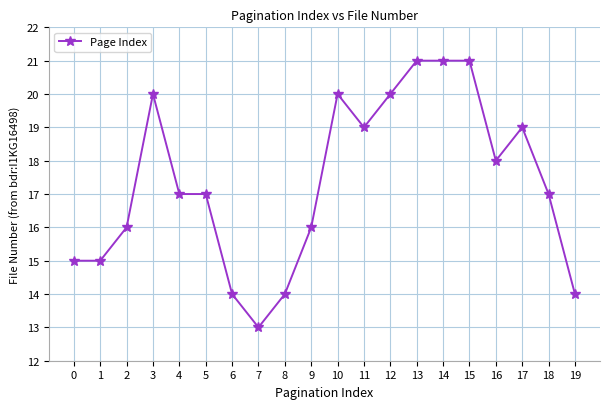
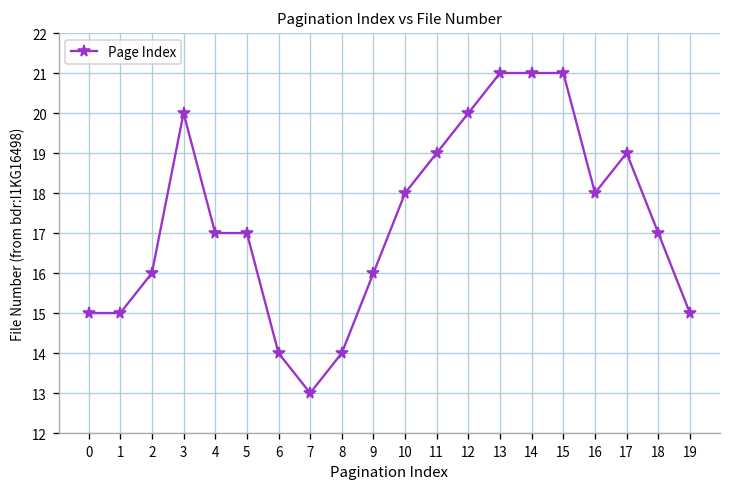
  {
    "0": 15,
    "1": 15,
    "2": 16,
    "3": 20,
    "4": 17,
    "5": 17,
    "6": 14,
    "7": 13,
    "8": 14,
    "9": 16,
-   "10": 20,
+   "10": 18,
    "11": 19,
    "12": 20,
    "13": 21,
    "14": 21,
    "15": 21,
    "16": 18,
    "17": 19,
    "18": 17,
-   "19": 14
+   "19": 15
  }
